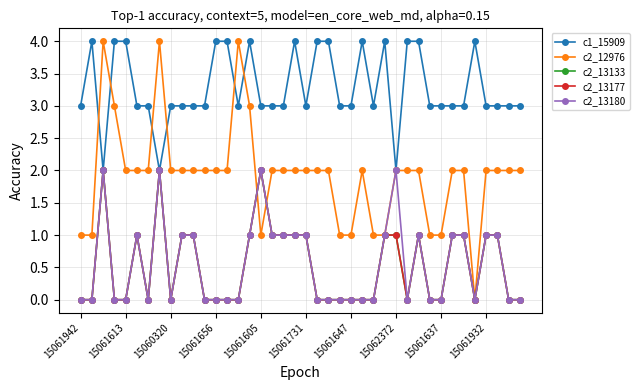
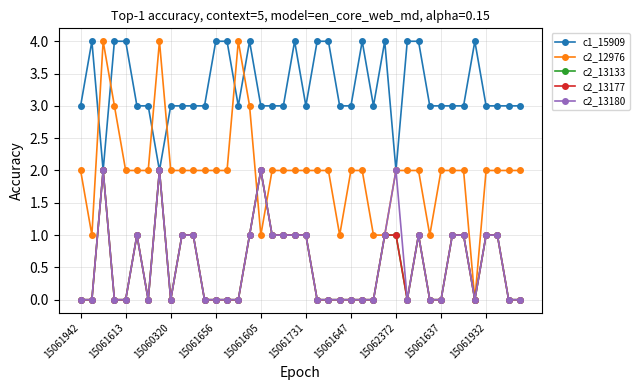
  {
    "c1_15909": {
      "15061942": 3,
      "15061613": 4,
      "15060320": 3,
      "15061656": 4,
      "15061605": 3,
      "15061731": 3,
      "15061647": 3,
      "15061637": 3,
      "15061932": 3
    },
    "c2_12976": {
-     "15061942": 1,
+     "15061942": 2,
      "15061613": 2,
      "15060320": 2,
      "15061656": 2,
      "15061605": 1,
      "15061731": 2,
-     "15061647": 1,
-     "15061637": 1,
+     "15061647": 2,
+     "15061637": 2,
      "15061932": 2
    },
    "c2_13177": {
      "15062372": 1
    }
  }
